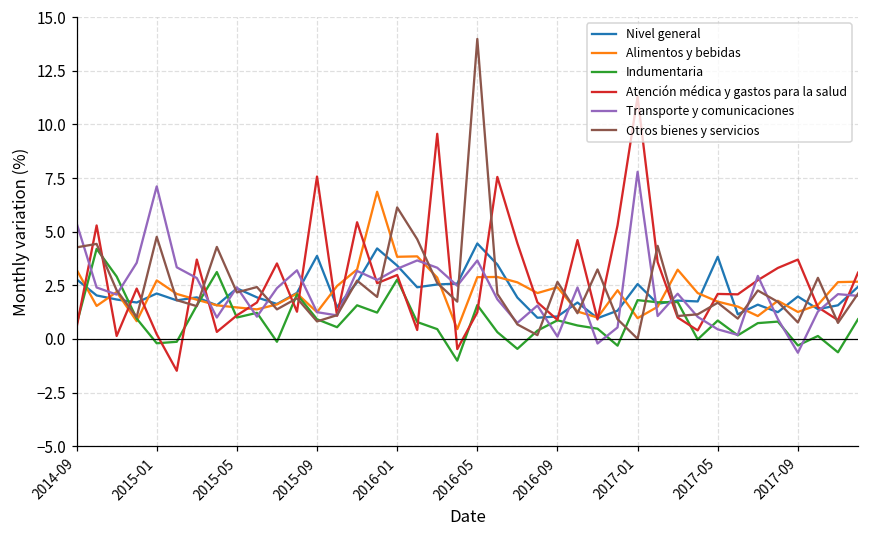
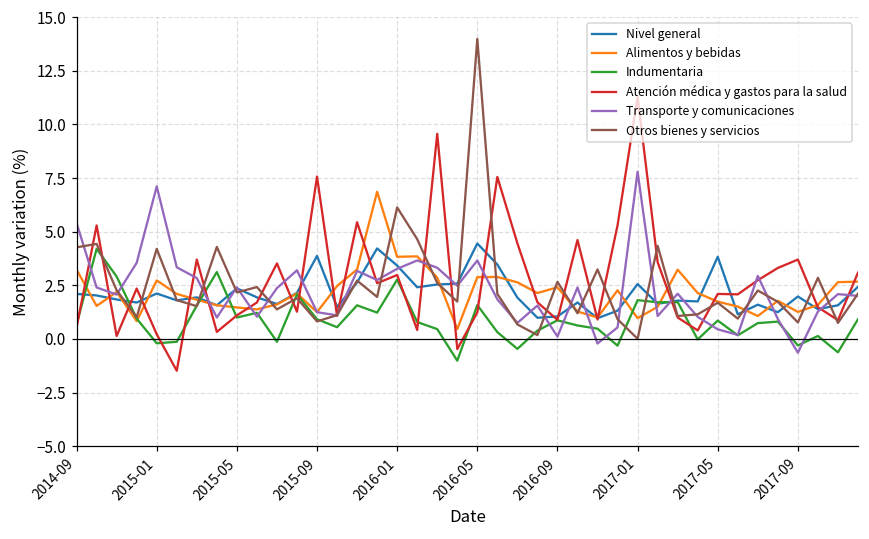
  {
    "Nivel general": {
-     "2014-09": 2.8,
+     "2014-09": 2.1,
      "2015-01": 2.1,
      "2015-09": 3.9,
      "2016-01": 3.4,
      "2016-05": 4.5,
      "2016-09": 1.1,
      "2017-01": 2.6,
      "2017-05": 3.8,
      "2017-09": 2.0
    },
    "Alimentos y bebidas": {
      "2014-09": 3.2,
      "2015-01": 2.7,
      "2015-05": 1.5,
      "2016-01": 3.8,
      "2016-05": 2.9,
      "2016-09": 2.4,
      "2017-01": 1.0,
      "2017-09": 1.3
    },
    "Indumentaria": {
      "2014-09": 0.7,
      "2015-01": -0.2,
      "2016-01": 2.8,
      "2016-05": 1.6,
      "2017-01": 1.8,
      "2017-05": 0.9,
      "2017-09": -0.3
    },
    "Atención médica y gastos para la salud": {
      "2014-09": 0.5,
      "2015-01": 0.2,
      "2015-09": 7.6,
      "2016-01": 3.0,
      "2016-05": 1.2,
      "2017-05": 2.1,
      "2017-09": 3.7
    },
    "Transporte y comunicaciones": {
      "2014-09": 5.4,
      "2015-01": 7.1,
      "2016-01": 3.3,
      "2016-05": 3.7,
      "2016-09": 0.1,
      "2017-01": 7.8,
      "2017-05": 0.5,
      "2017-09": -0.6
    },
    "Otros bienes y servicios": {
      "2014-09": 4.3,
-     "2015-01": 4.8,
+     "2015-01": 4.2,
      "2015-05": 2.2,
      "2016-01": 6.1,
      "2016-05": 14.0,
      "2016-09": 2.7,
      "2017-01": 0.0,
      "2017-09": 0.8
    }
  }
